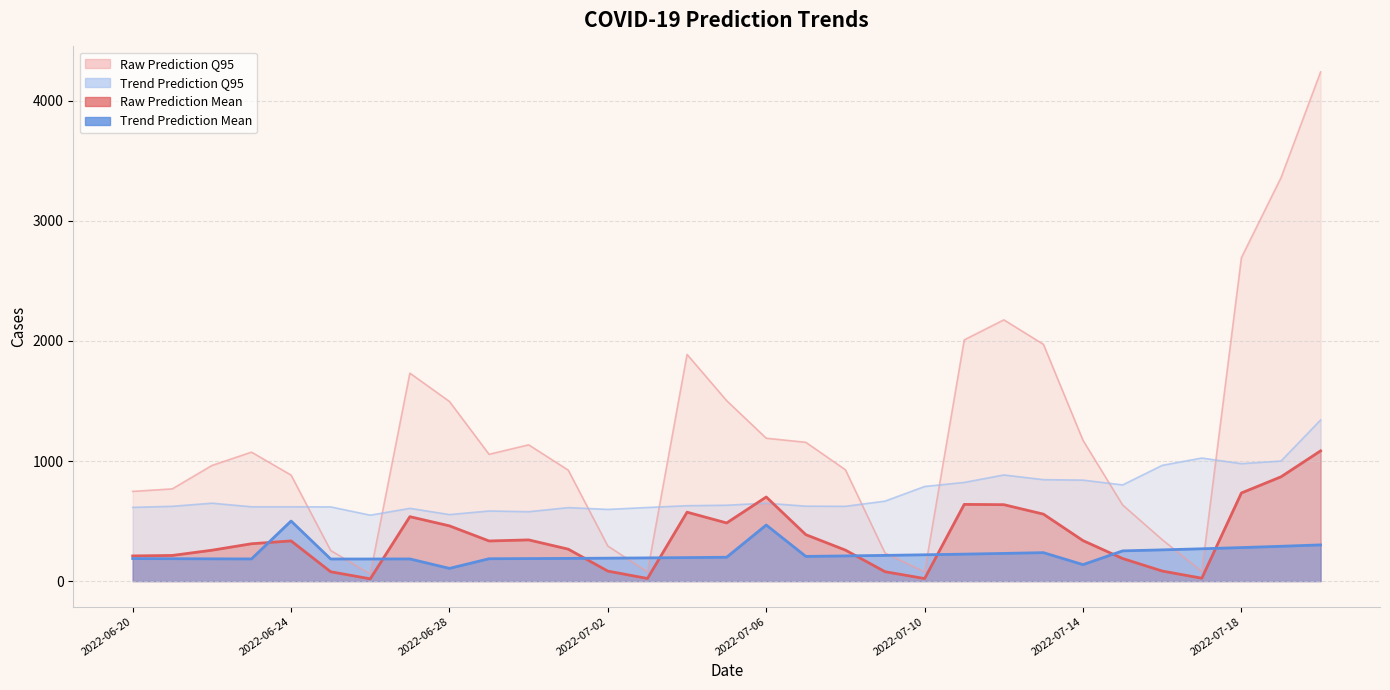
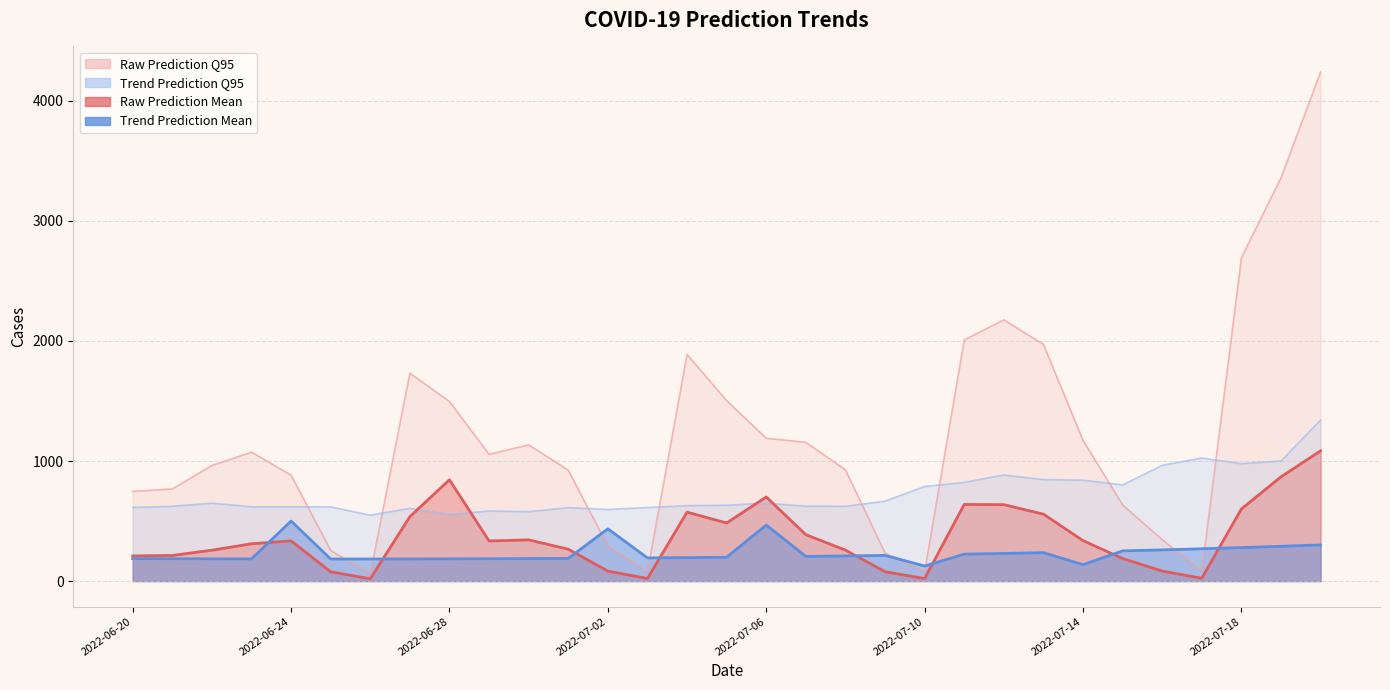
  {
    "Raw Prediction Mean": {
      "2022-06-20": 210,
      "2022-06-24": 330,
-     "2022-06-28": 460,
+     "2022-06-28": 840,
      "2022-07-02": 80,
      "2022-07-06": 700,
      "2022-07-10": 20,
      "2022-07-14": 340,
-     "2022-07-18": 730
+     "2022-07-18": 600
    },
    "Trend Prediction Mean": {
      "2022-06-20": 190,
      "2022-06-24": 500,
-     "2022-06-28": 110,
-     "2022-07-02": 190,
+     "2022-06-28": 190,
+     "2022-07-02": 440,
      "2022-07-06": 470,
-     "2022-07-10": 220,
+     "2022-07-10": 130,
      "2022-07-14": 140,
      "2022-07-18": 280
    }
  }
